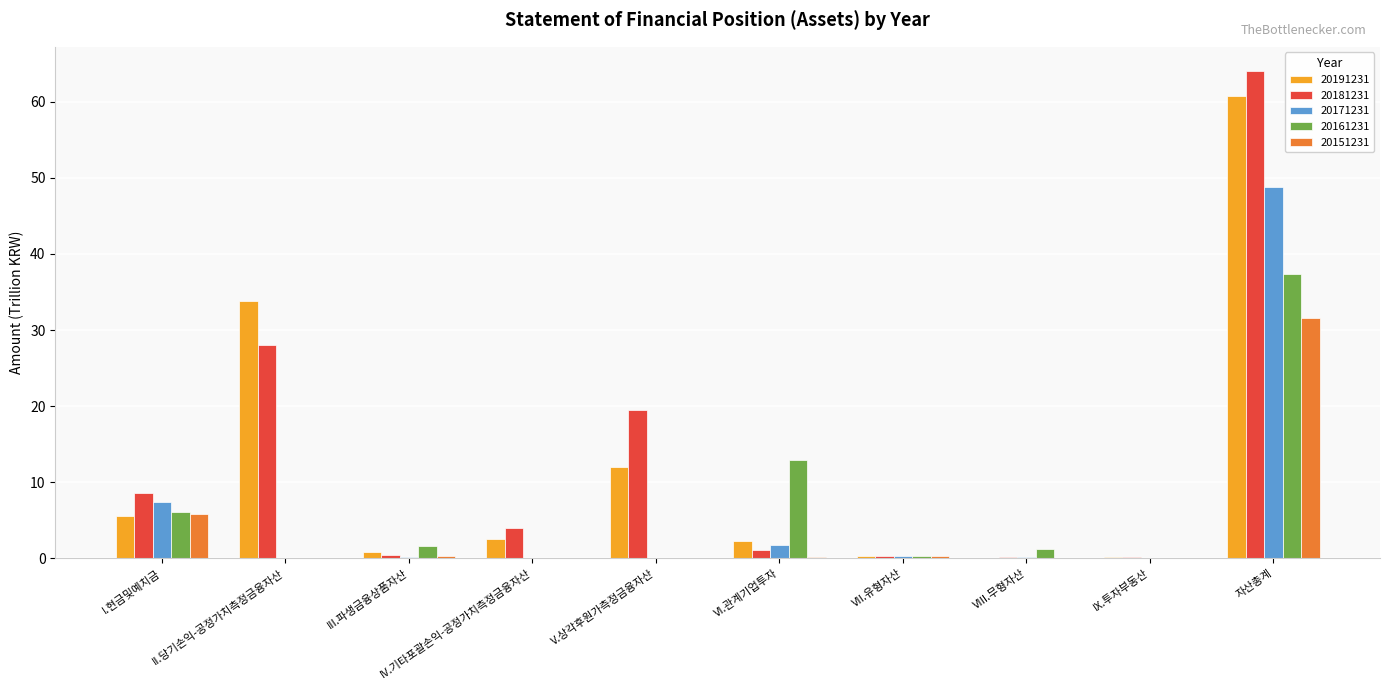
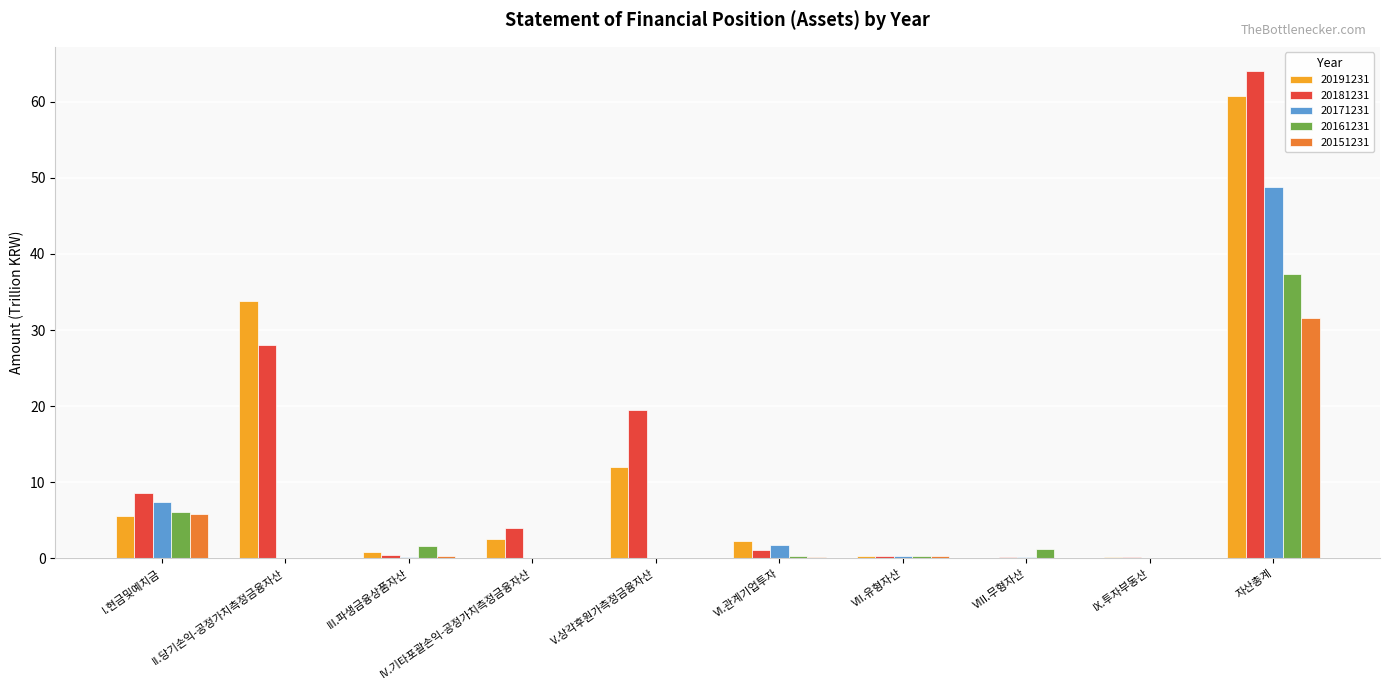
  {
    "20171231": {
      "I.현금및예치금": 7,
      "II.당기손익-공정가치측정금융자산": 0,
      "IV.기타포괄손익-공정가치측정금융자산": 0,
      "V.상각후원가측정금융자산": 0,
      "VI.관계기업투자": 2,
      "VII.유형자산": 0,
      "자산총계": 49
    },
    "20161231": {
      "I.현금및예치금": 6,
      "II.당기손익-공정가치측정금융자산": 0,
      "III.파생금융상품자산": 2,
      "IV.기타포괄손익-공정가치측정금융자산": 0,
      "V.상각후원가측정금융자산": 0,
-     "VI.관계기업투자": 13,
+     "VI.관계기업투자": 0,
      "VIII.무형자산": 1,
      "자산총계": 37
    }
  }
